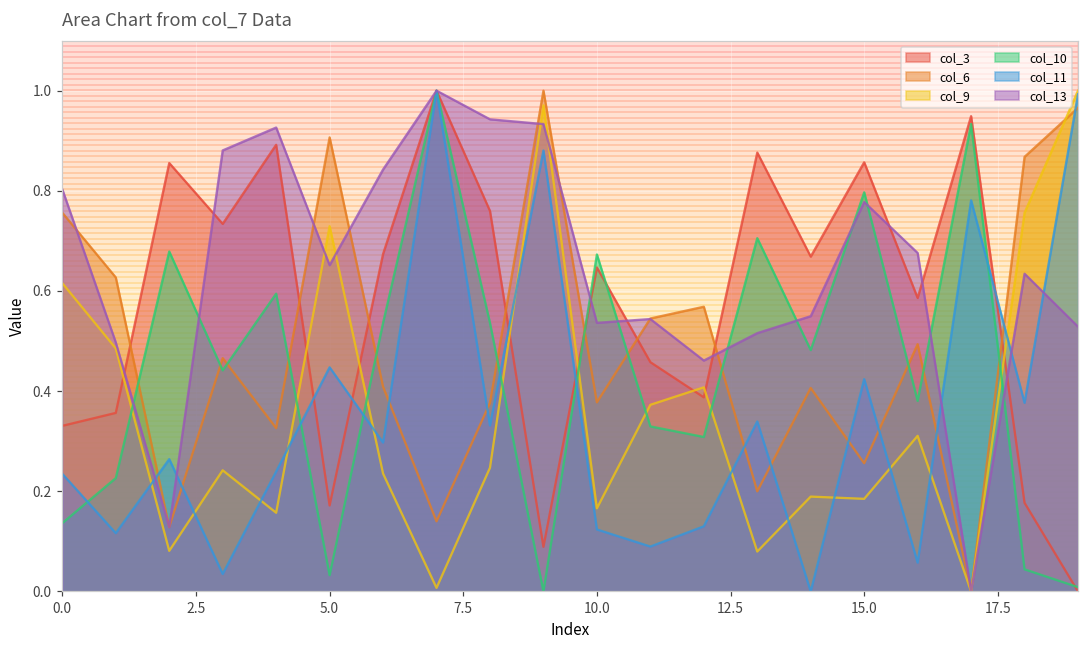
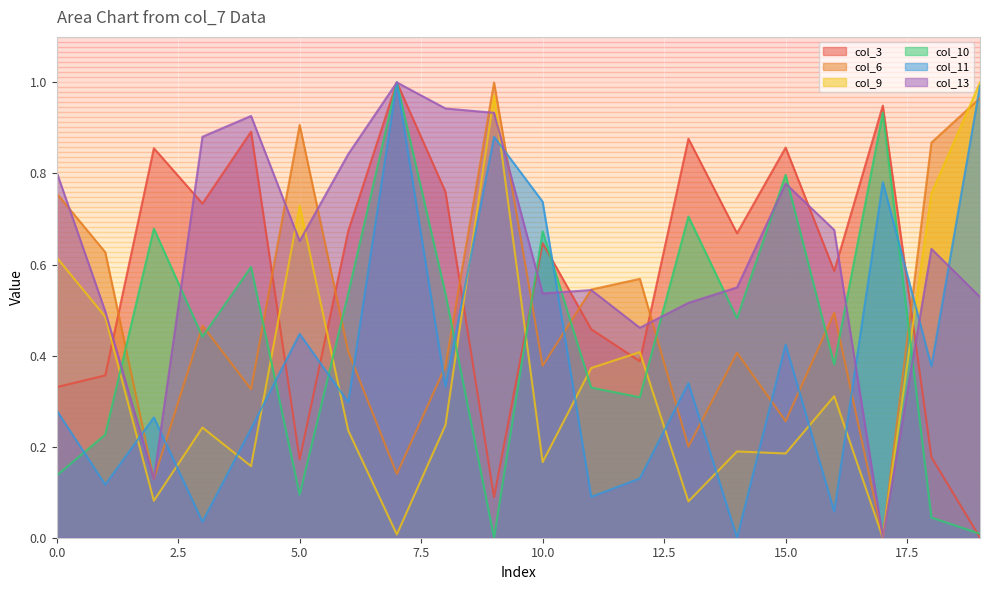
  {
    "col_10": {
      "0.0": 0.14,
-     "5.0": 0.03,
+     "5.0": 0.09,
      "10.0": 0.67,
      "15.0": 0.80
    },
    "col_11": {
-     "0.0": 0.23,
+     "0.0": 0.28,
      "5.0": 0.45,
-     "10.0": 0.12,
+     "10.0": 0.74,
      "15.0": 0.42
    },
    "col_13": {
      "0.0": 0.80,
      "5.0": 0.65,
      "10.0": 0.54,
      "15.0": 0.78
    }
  }
